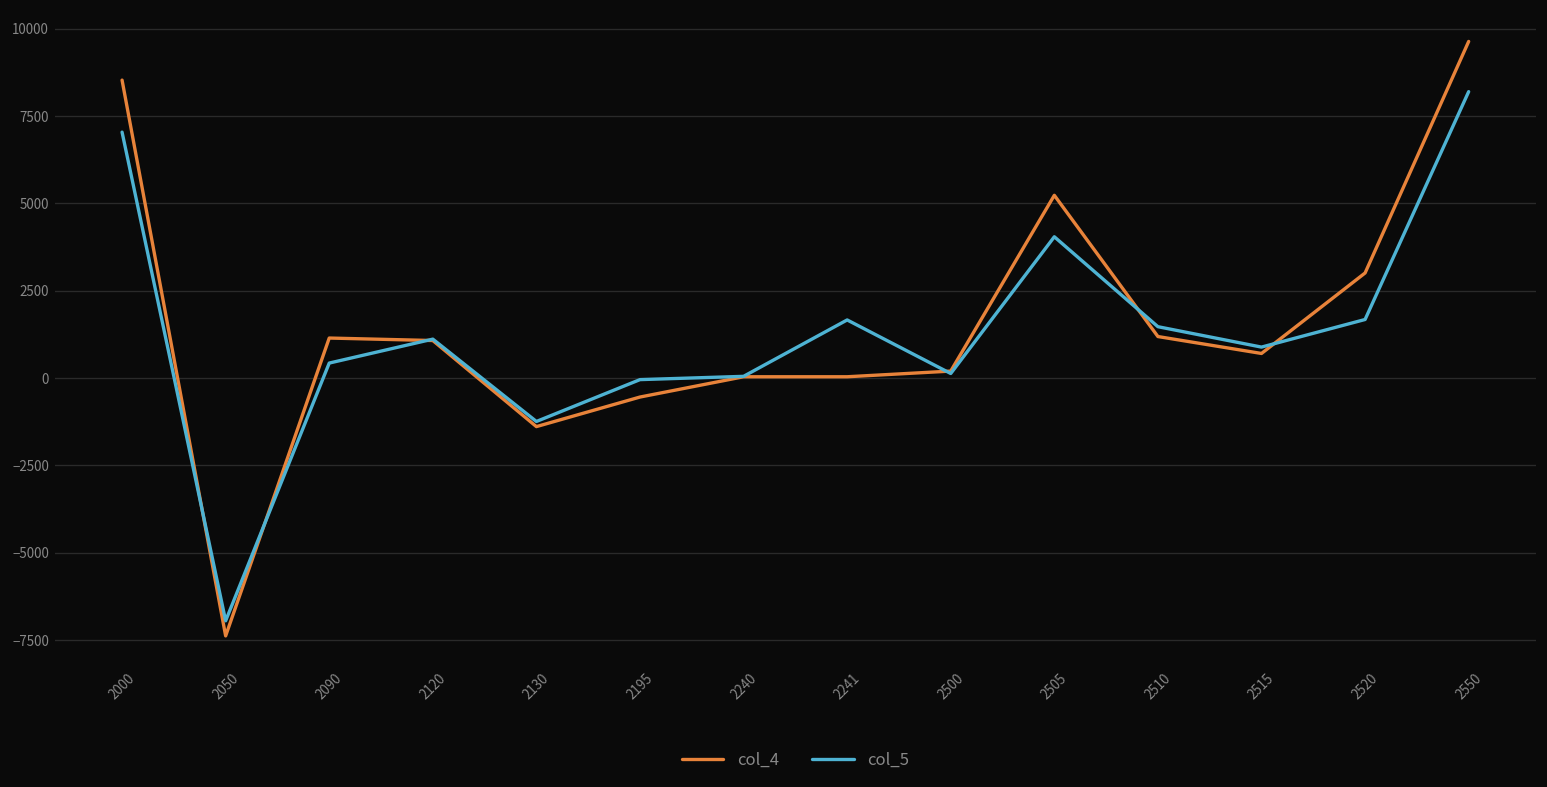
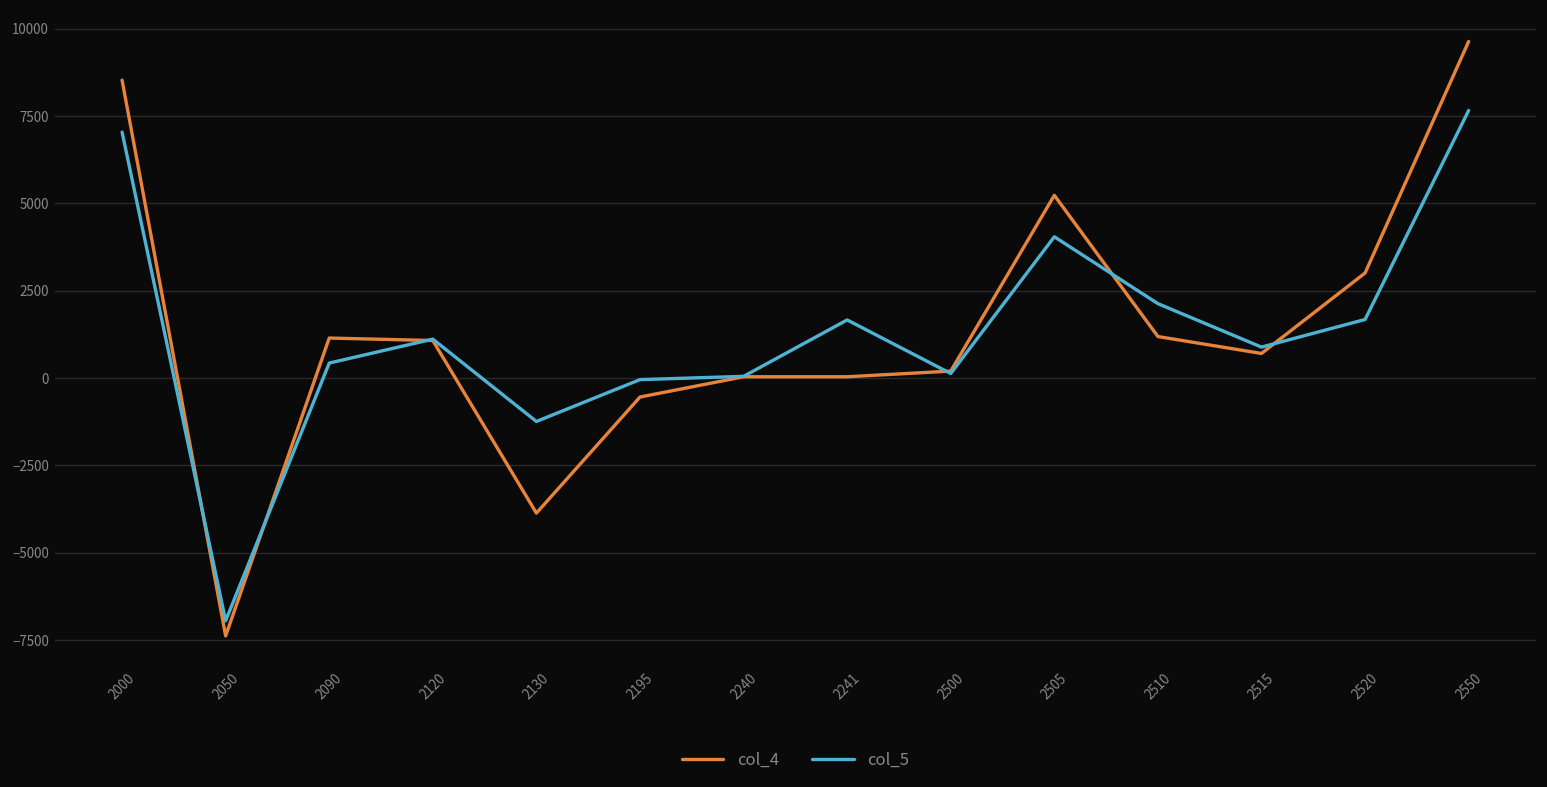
  {
    "col_4": {
      "2000": 8500,
      "2050": -7400,
      "2090": 1100,
-     "2130": -1400,
+     "2130": -3900,
      "2195": -500,
      "2241": 0,
      "2505": 5200,
      "2510": 1200,
      "2515": 700,
      "2520": 3000,
      "2550": 9600
    },
    "col_5": {
      "2000": 7000,
      "2050": -7000,
      "2090": 400,
      "2130": -1200,
      "2195": 0,
      "2241": 1700,
      "2505": 4000,
-     "2510": 1500,
+     "2510": 2100,
      "2515": 900,
      "2520": 1700,
-     "2550": 8200
+     "2550": 7700
    }
  }
